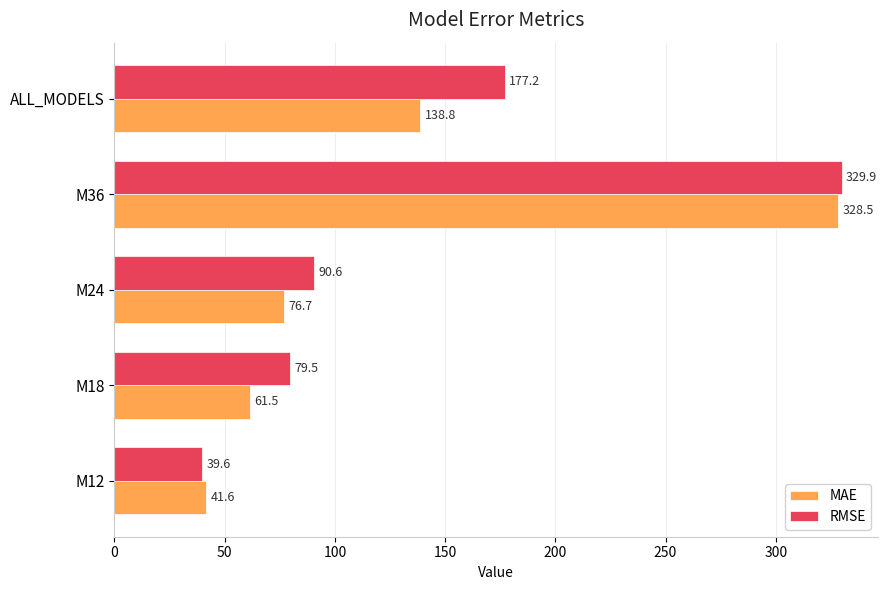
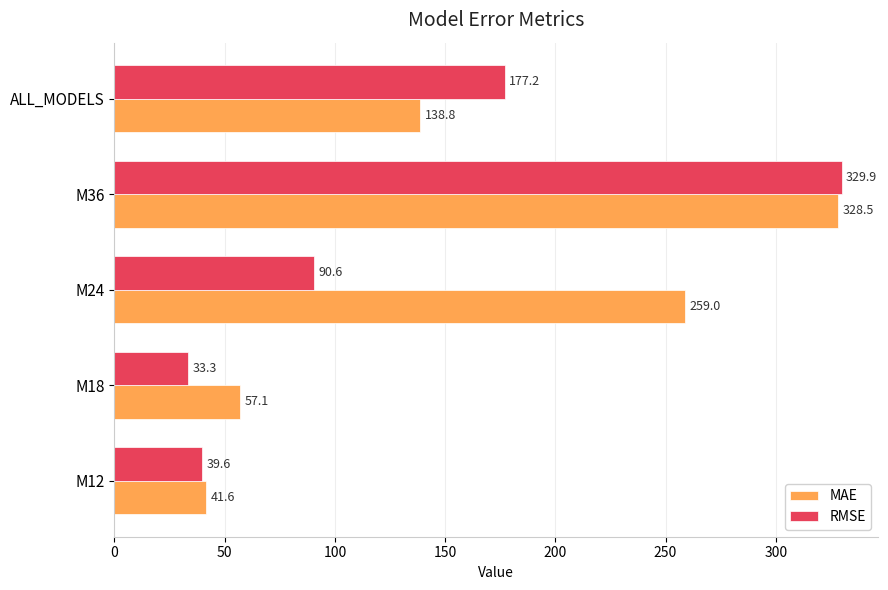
  {
    "MAE": {
      "ALL_MODELS": 138.8,
      "M36": 328.5,
-     "M24": 76.7,
-     "M18": 61.5,
+     "M24": 259.0,
+     "M18": 57.1,
      "M12": 41.6
    },
    "RMSE": {
      "ALL_MODELS": 177.2,
      "M36": 329.9,
      "M24": 90.6,
-     "M18": 79.5,
+     "M18": 33.3,
      "M12": 39.6
    }
  }
